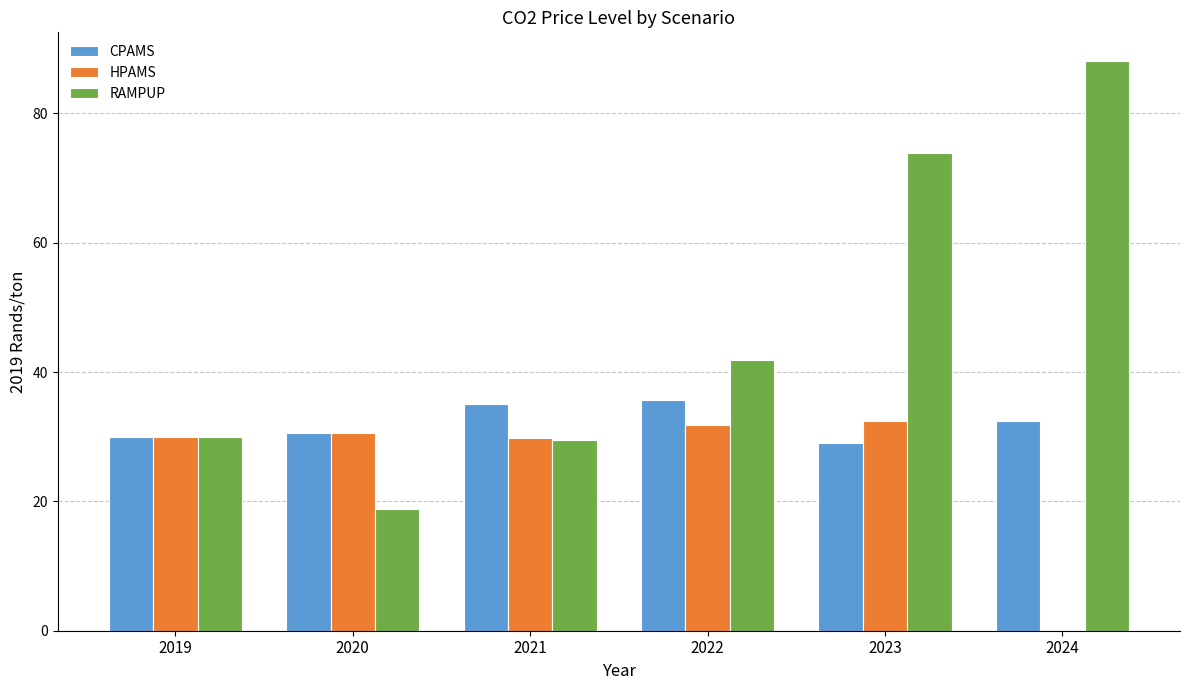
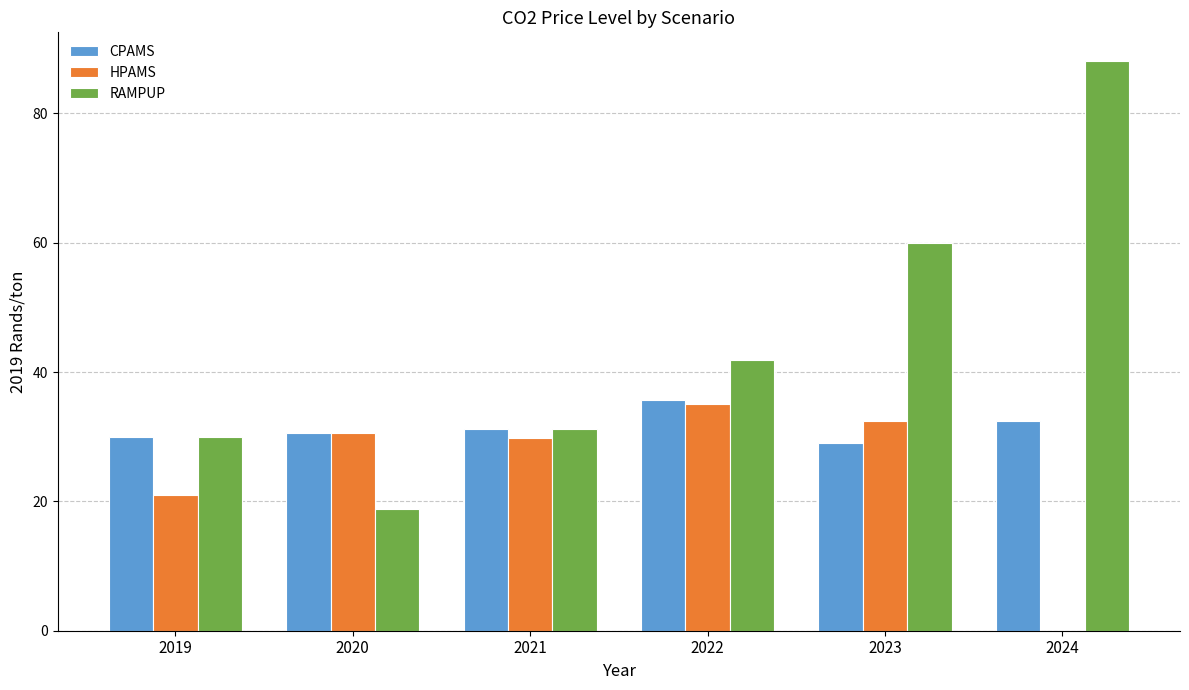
  {
    "CPAMS": {
      "2019": 30,
      "2020": 31,
-     "2021": 35,
+     "2021": 31,
      "2022": 36,
      "2023": 29,
      "2024": 32
    },
    "HPAMS": {
-     "2019": 30,
+     "2019": 21,
      "2020": 31,
      "2021": 30,
-     "2022": 32,
+     "2022": 35,
      "2023": 32,
      "2024": 0
    },
    "RAMPUP": {
      "2019": 30,
      "2020": 19,
-     "2021": 30,
+     "2021": 31,
      "2022": 42,
-     "2023": 74,
+     "2023": 60,
      "2024": 88
    }
  }
